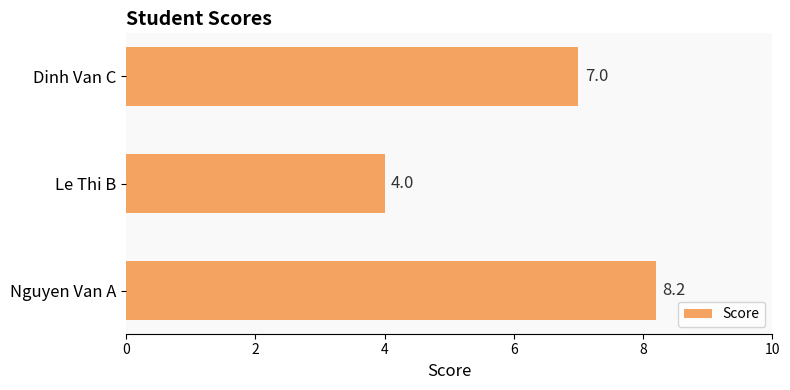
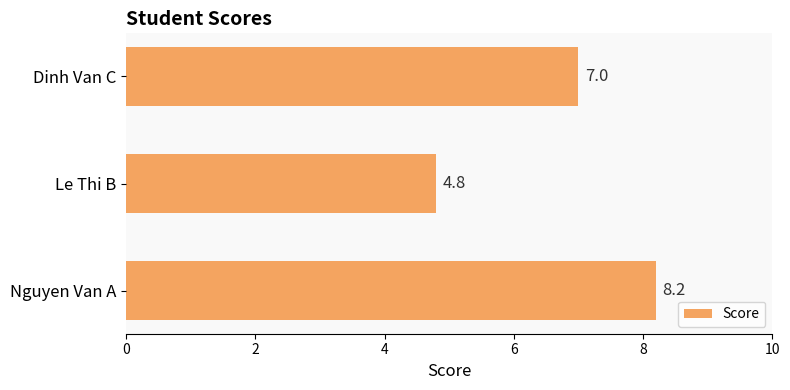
  {
    "Dinh Van C": 7.0,
-   "Le Thi B": 4.0,
+   "Le Thi B": 4.8,
    "Nguyen Van A": 8.2
  }
